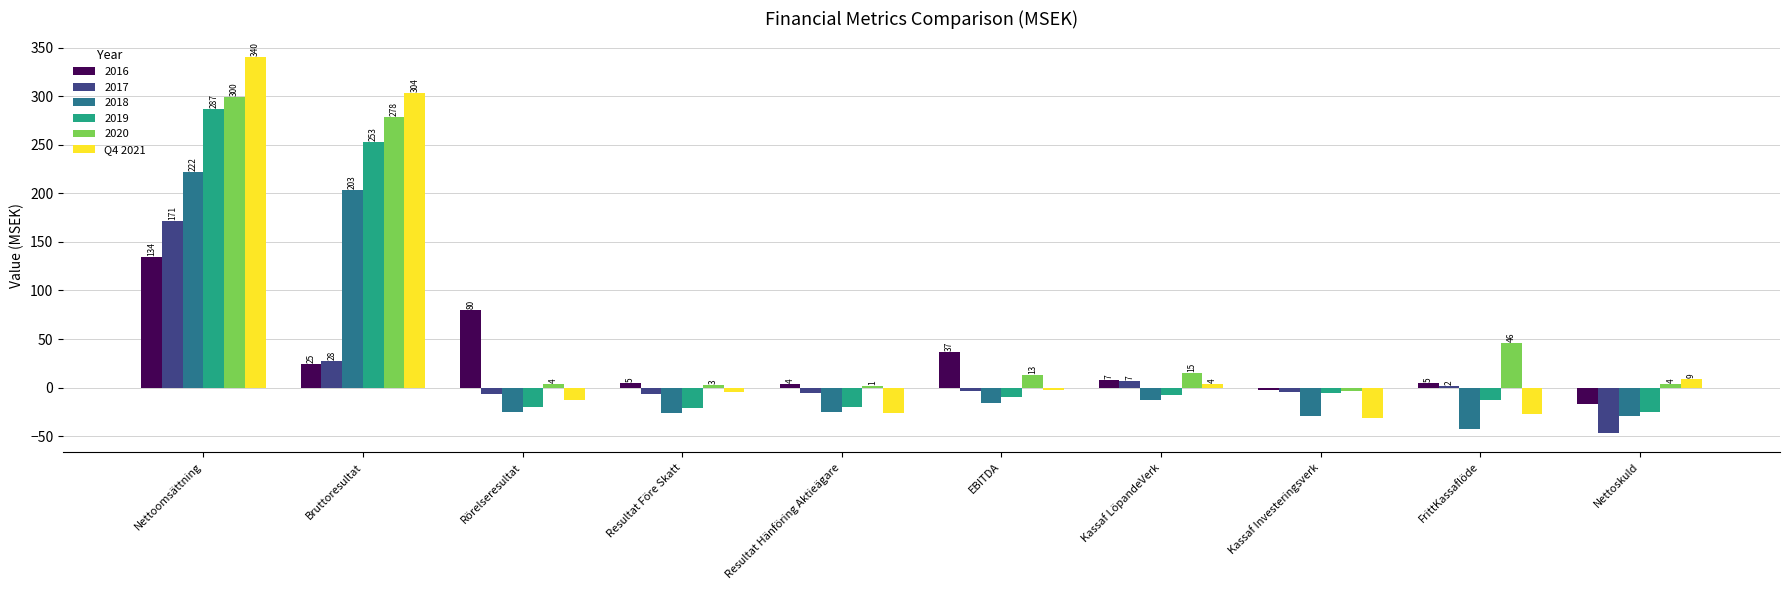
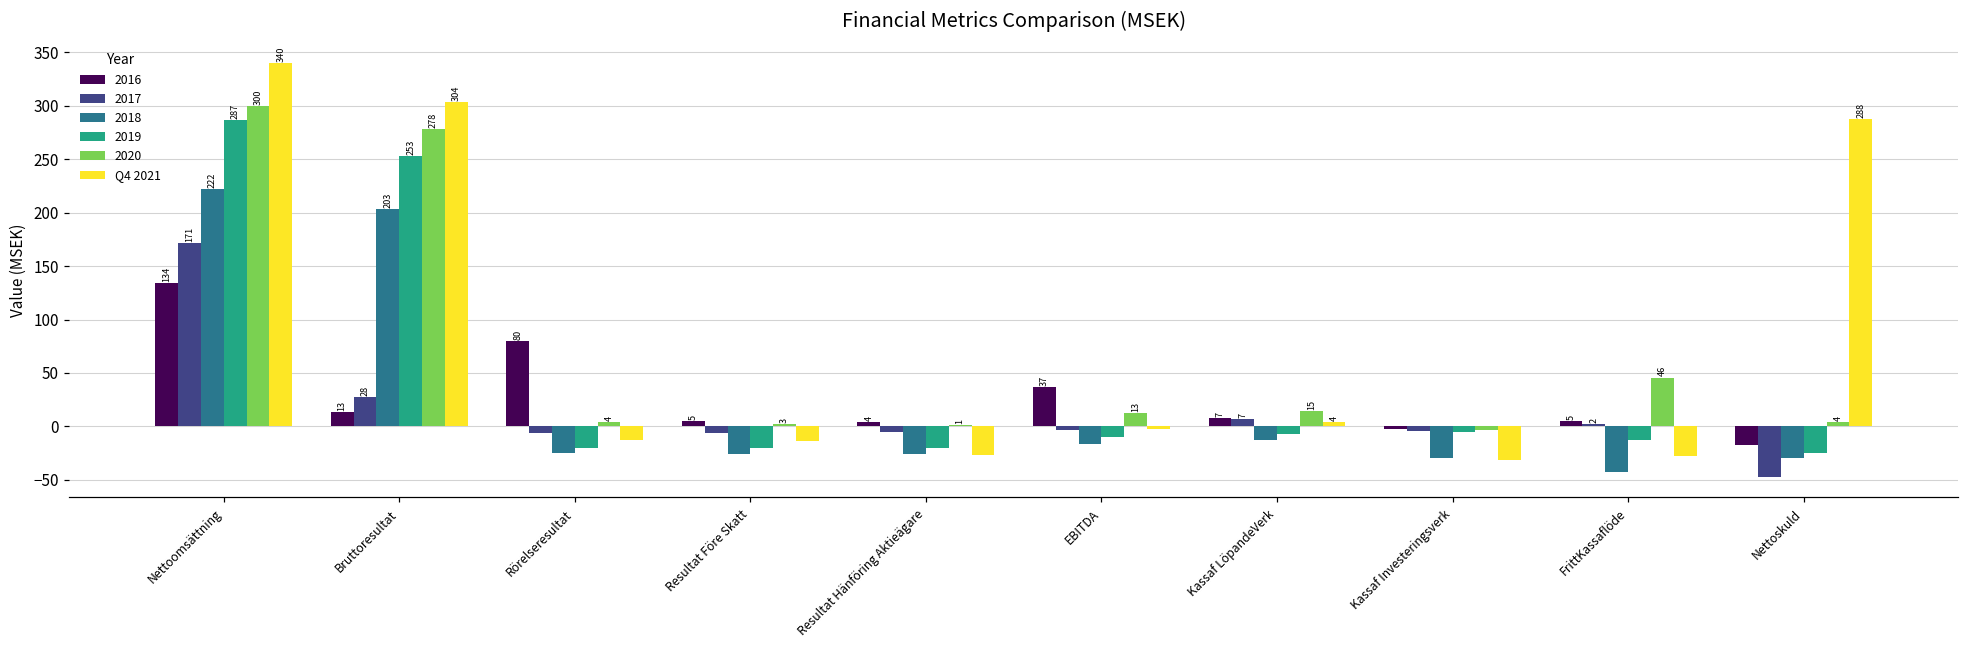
  {
    "2016": {
      "Nettoomsättning": 134,
-     "Bruttoresultat": 25,
+     "Bruttoresultat": 13,
      "Rörelseresultat": 80,
      "Resultat Före Skatt": 5,
      "Resultat Hänföring Aktieägare": 4,
      "EBITDA": 37,
      "Kassaf LöpandeVerk": 7,
      "FrittKassaflöde": 5
    },
    "2020": {
      "Nettoomsättning": 300,
      "Bruttoresultat": 278,
      "Rörelseresultat": 4,
      "Resultat Före Skatt": 3,
      "Resultat Hänföring Aktieägare": 1,
      "EBITDA": 13,
      "Kassaf LöpandeVerk": 15,
      "FrittKassaflöde": 46,
      "Nettoskuld": 4
    },
    "Q4 2021": {
      "Nettoomsättning": 340,
      "Bruttoresultat": 304,
-     "Resultat Före Skatt": 0,
+     "Resultat Före Skatt": -10,
      "Kassaf LöpandeVerk": 4,
-     "Nettoskuld": 9
+     "Nettoskuld": 288
    }
  }
